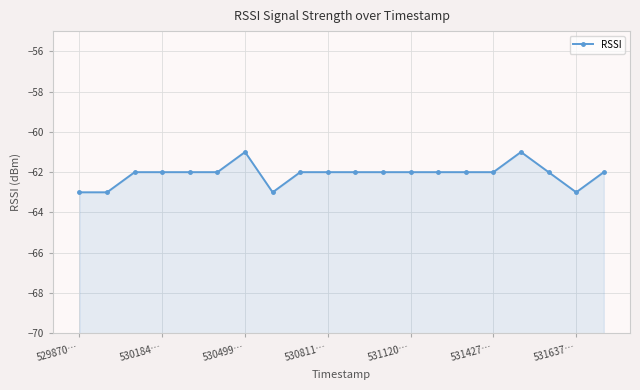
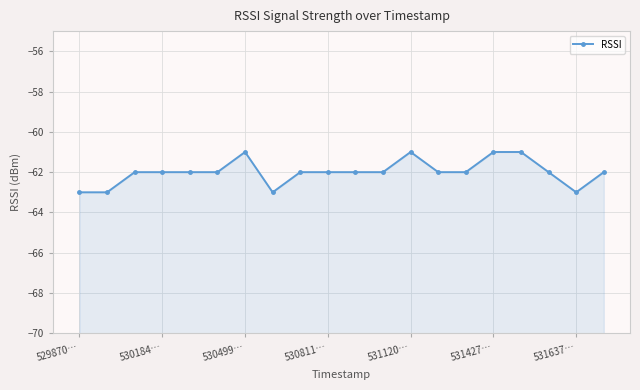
  {
    "529870…": -63,
    "530184…": -62,
    "530499…": -61,
    "530811…": -62,
-   "531120…": -62,
-   "531427…": -62,
+   "531120…": -61,
+   "531427…": -61,
    "531637…": -63
  }
